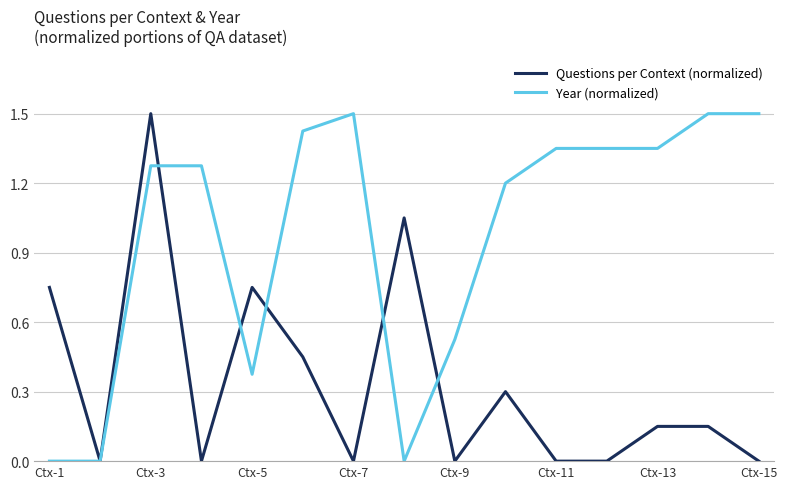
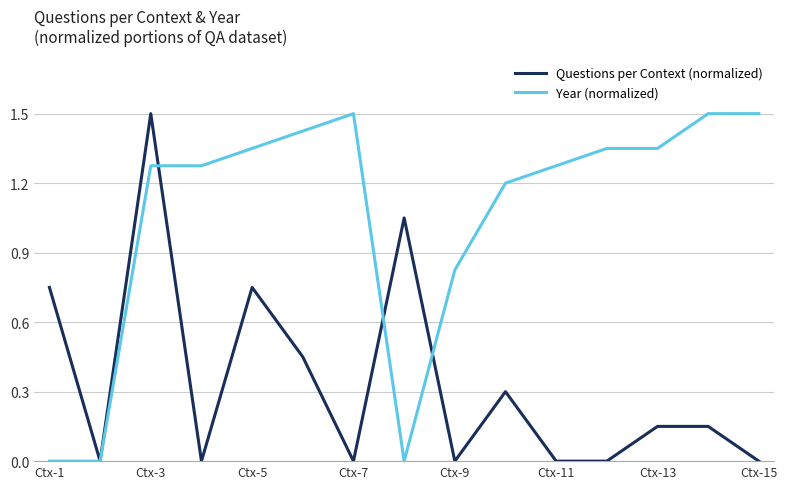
  {
    "Questions per Context (normalized)": {
      "Ctx-1": 0.75,
      "Ctx-3": 1.50,
      "Ctx-5": 0.75,
      "Ctx-7": 0.00,
      "Ctx-9": 0.00,
      "Ctx-11": 0.00,
      "Ctx-13": 0.15,
      "Ctx-15": 0.00
    },
    "Year (normalized)": {
      "Ctx-1": 0.00,
      "Ctx-3": 1.28,
-     "Ctx-5": 0.38,
+     "Ctx-5": 1.35,
      "Ctx-7": 1.50,
-     "Ctx-9": 0.52,
-     "Ctx-11": 1.35,
+     "Ctx-9": 0.83,
+     "Ctx-11": 1.28,
      "Ctx-13": 1.35,
      "Ctx-15": 1.50
    }
  }
